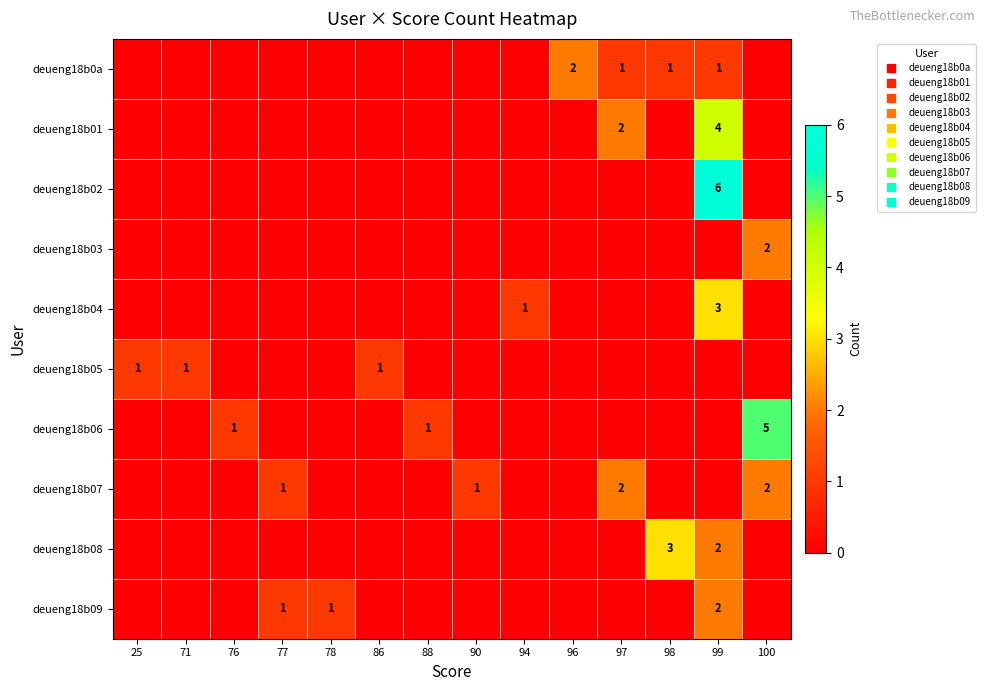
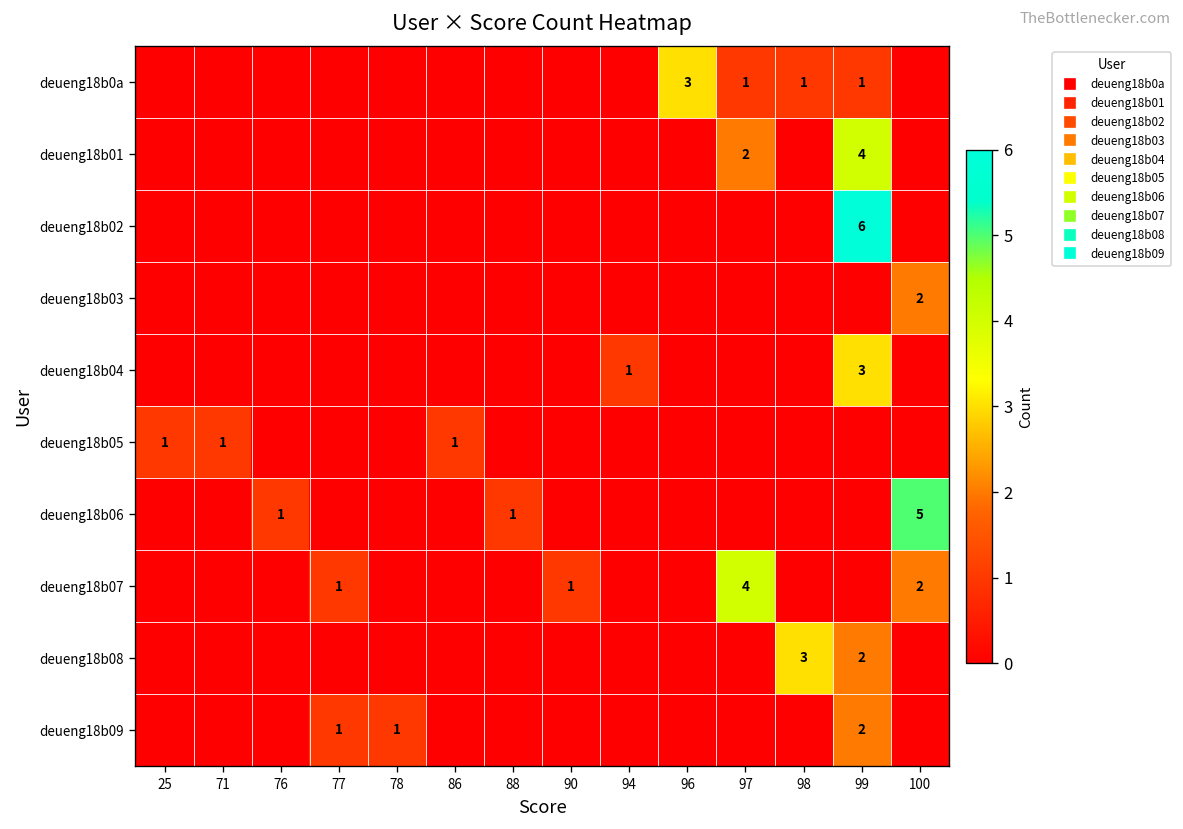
  {
    "deueng18b0a": {
-     "96": 2,
+     "96": 3,
      "97": 1,
      "98": 1,
      "99": 1
    },
    "deueng18b01": {
      "97": 2,
      "99": 4
    },
    "deueng18b02": {
      "99": 6
    },
    "deueng18b03": {
      "100": 2
    },
    "deueng18b04": {
      "94": 1,
      "99": 3
    },
    "deueng18b05": {
      "25": 1,
      "71": 1,
      "86": 1
    },
    "deueng18b06": {
      "76": 1,
      "88": 1,
      "100": 5
    },
    "deueng18b07": {
      "77": 1,
      "90": 1,
-     "97": 2,
+     "97": 4,
      "100": 2
    },
    "deueng18b08": {
      "98": 3,
      "99": 2
    },
    "deueng18b09": {
      "77": 1,
      "78": 1,
      "99": 2
    }
  }
